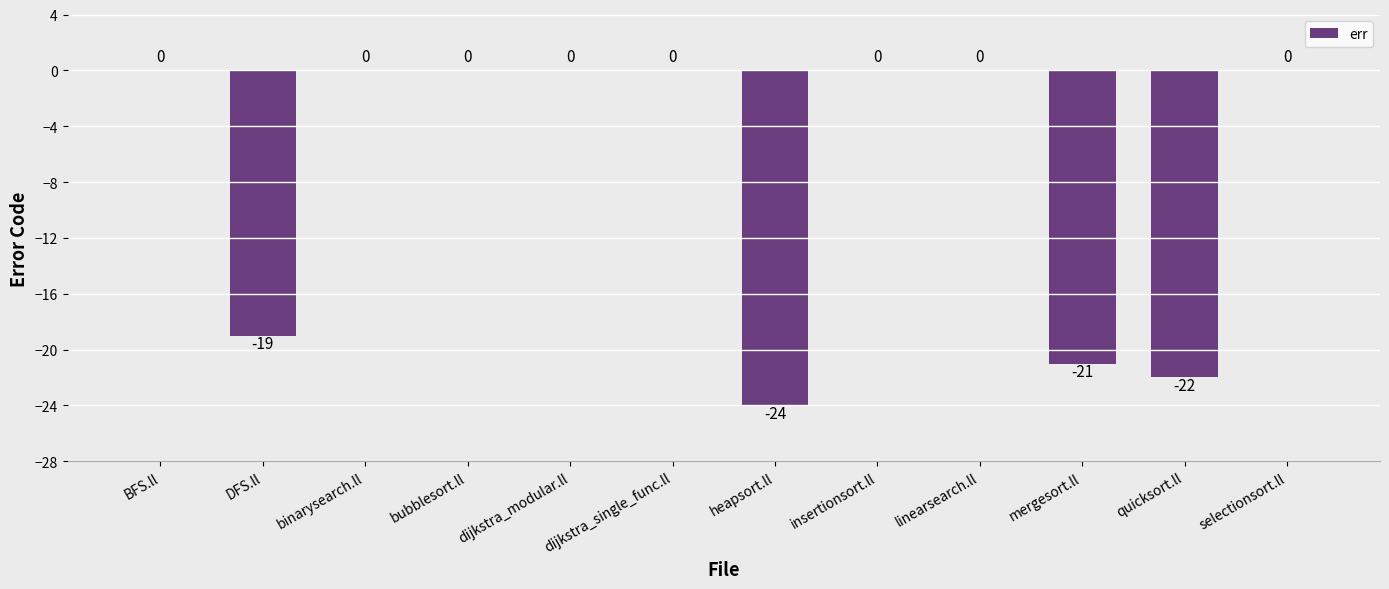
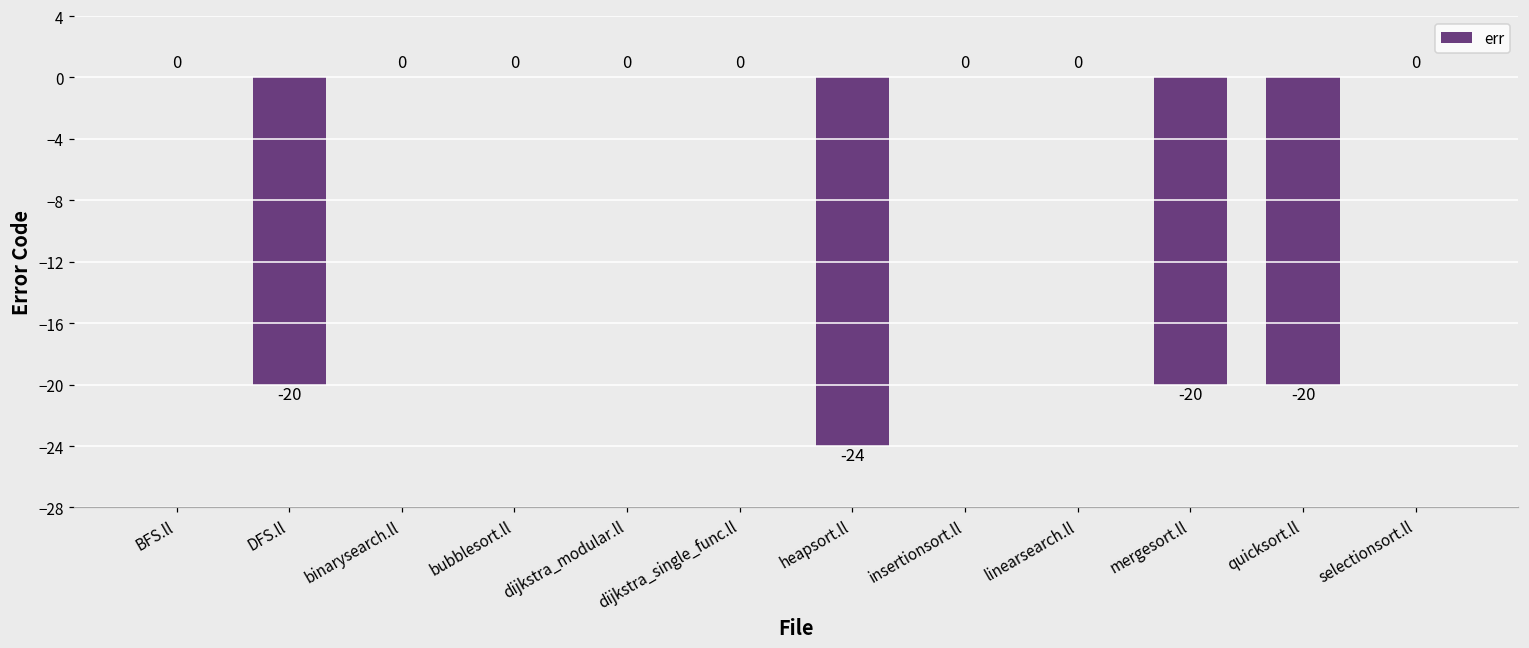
  {
    "BFS.ll": 0,
-   "DFS.ll": -19,
+   "DFS.ll": -20,
    "binarysearch.ll": 0,
    "bubblesort.ll": 0,
    "dijkstra_modular.ll": 0,
    "dijkstra_single_func.ll": 0,
    "heapsort.ll": -24,
    "insertionsort.ll": 0,
    "linearsearch.ll": 0,
-   "mergesort.ll": -21,
-   "quicksort.ll": -22,
+   "mergesort.ll": -20,
+   "quicksort.ll": -20,
    "selectionsort.ll": 0
  }
